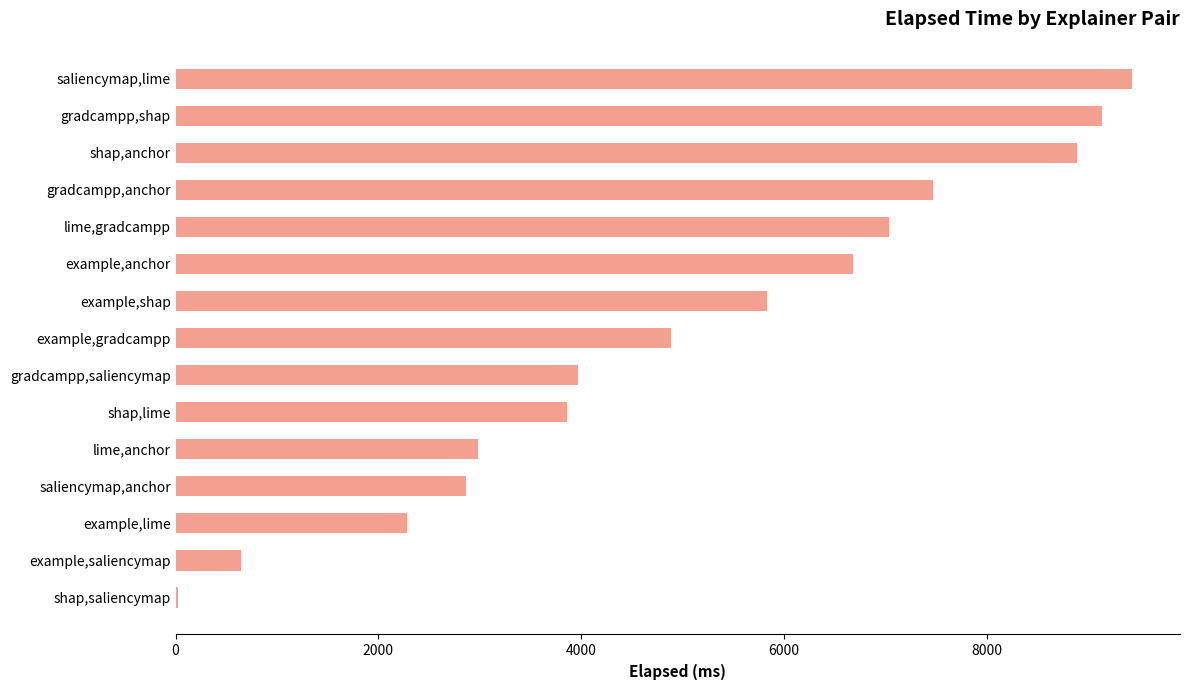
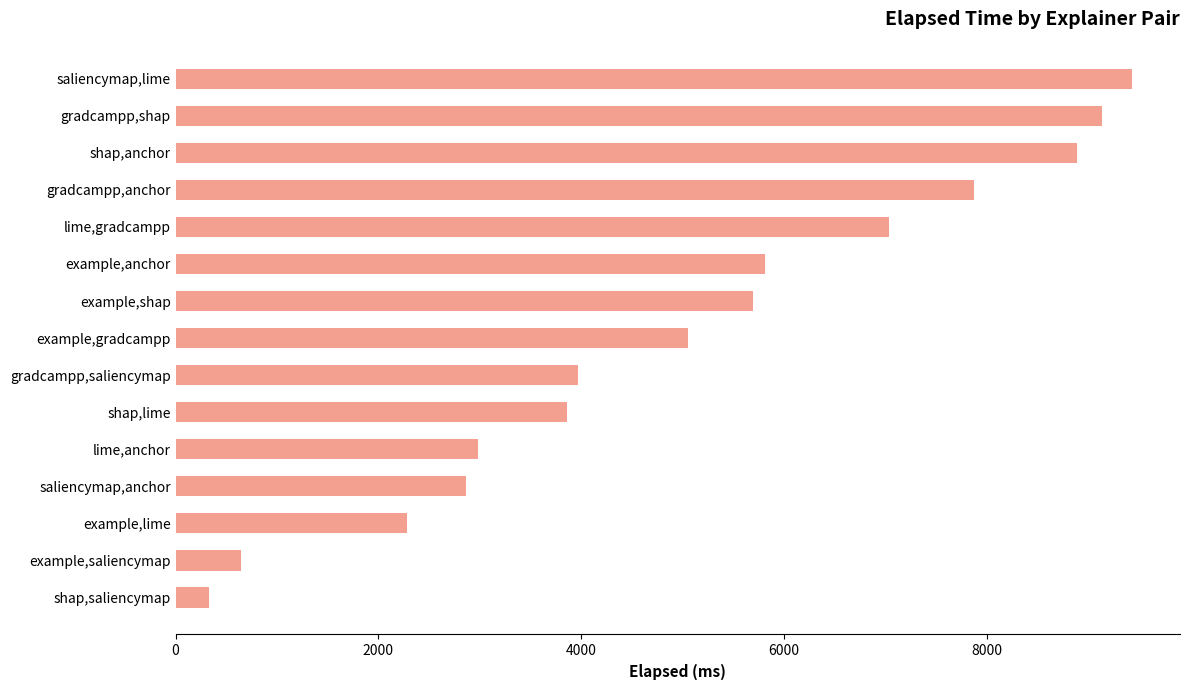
  {
    "saliencymap,lime": 9440,
    "gradcampp,shap": 9130,
    "shap,anchor": 8900,
-   "gradcampp,anchor": 7470,
+   "gradcampp,anchor": 7870,
    "lime,gradcampp": 7040,
-   "example,anchor": 6680,
-   "example,shap": 5830,
-   "example,gradcampp": 4890,
+   "example,anchor": 5810,
+   "example,shap": 5700,
+   "example,gradcampp": 5050,
    "gradcampp,saliencymap": 3970,
    "shap,lime": 3860,
    "lime,anchor": 2990,
    "saliencymap,anchor": 2870,
    "example,lime": 2290,
    "example,saliencymap": 650,
-   "shap,saliencymap": 20
+   "shap,saliencymap": 330
  }
